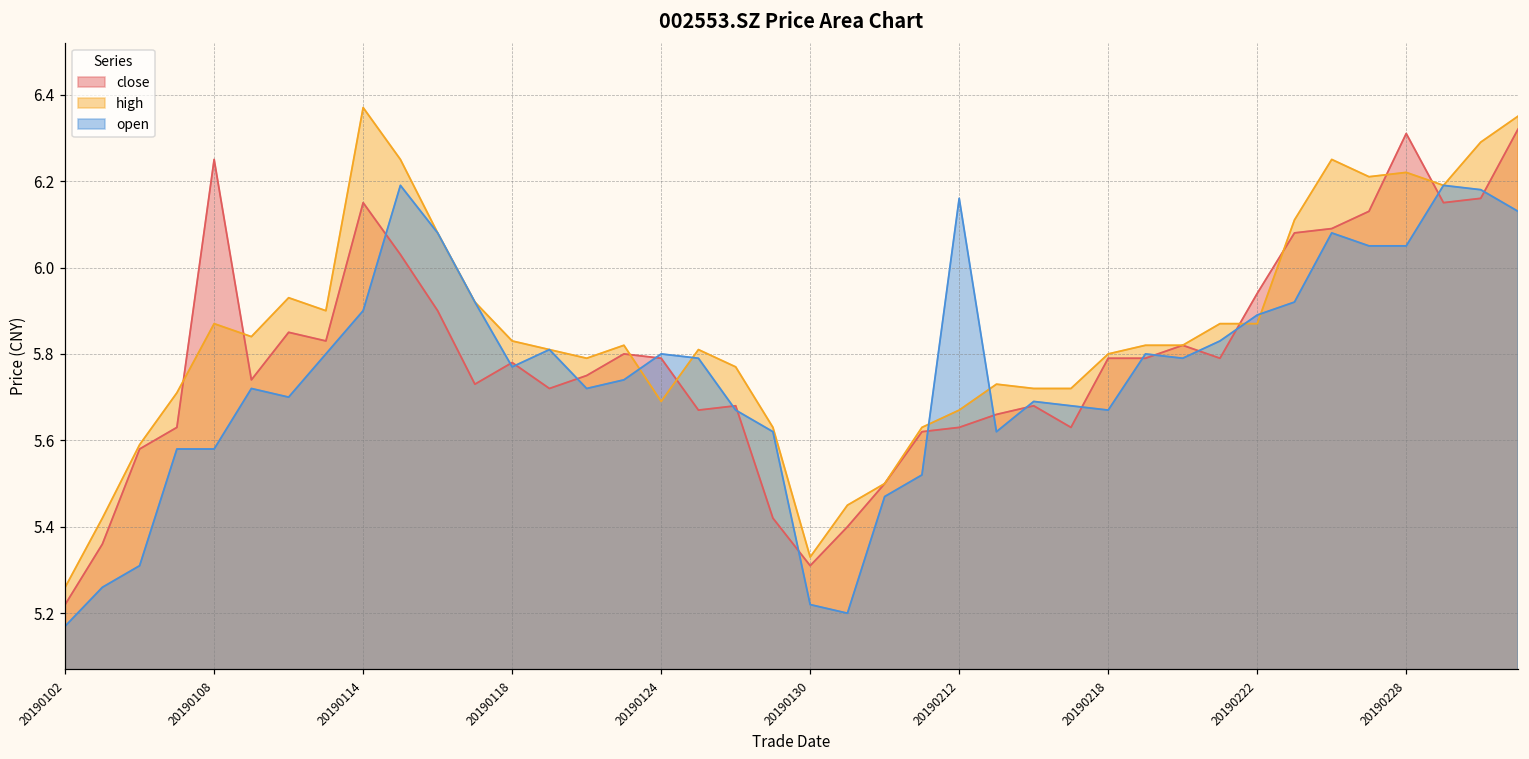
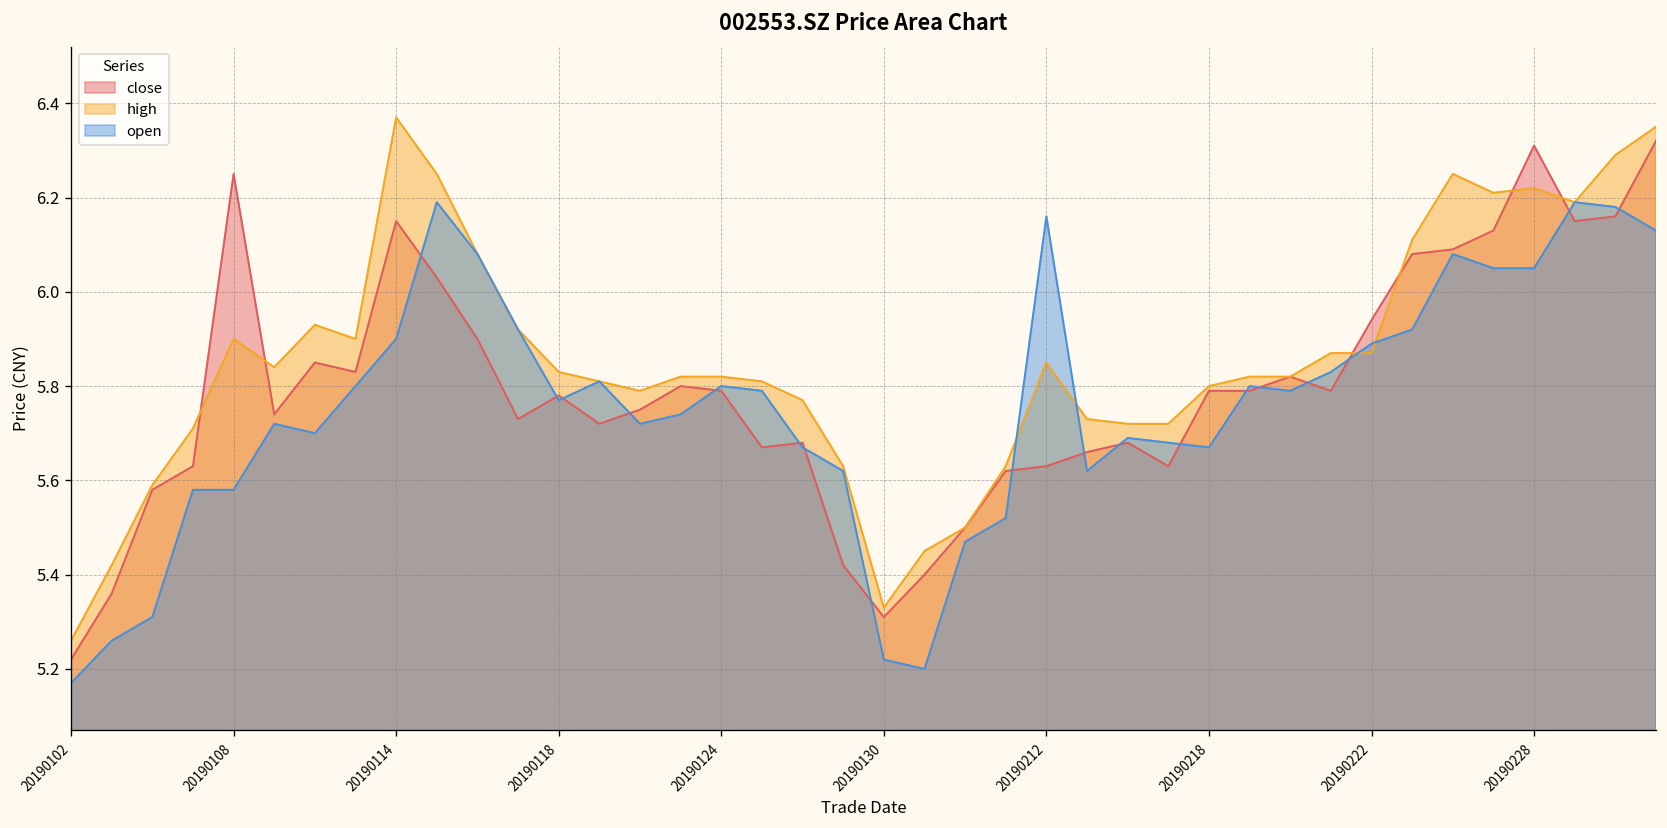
  {
    "close": {
      "20190102": 5.22,
      "20190108": 6.25,
      "20190114": 6.15,
      "20190118": 5.78,
      "20190124": 5.79,
      "20190130": 5.31,
      "20190212": 5.63,
      "20190218": 5.79,
      "20190222": 5.94,
      "20190228": 6.31
    },
    "high": {
      "20190102": 5.26,
-     "20190108": 5.87,
+     "20190108": 5.90,
      "20190114": 6.37,
      "20190118": 5.83,
-     "20190124": 5.69,
+     "20190124": 5.82,
      "20190130": 5.33,
-     "20190212": 5.67,
+     "20190212": 5.85,
      "20190218": 5.80,
      "20190222": 5.87,
      "20190228": 6.22
    },
    "open": {
      "20190102": 5.17,
      "20190108": 5.58,
      "20190114": 5.90,
      "20190118": 5.77,
      "20190124": 5.80,
      "20190130": 5.22,
      "20190212": 6.16,
      "20190218": 5.67,
      "20190222": 5.89,
      "20190228": 6.05
    }
  }
